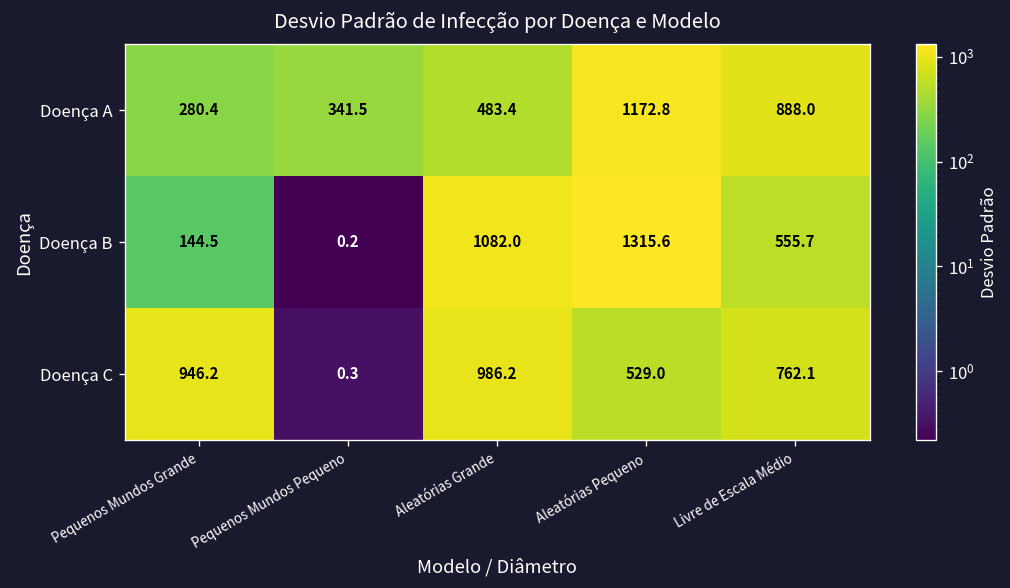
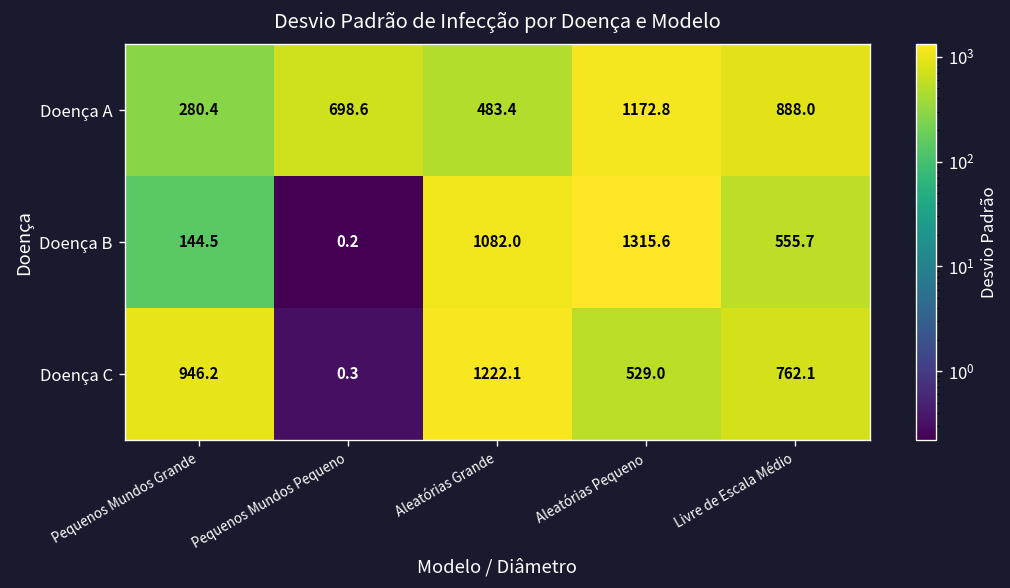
  {
    "Doença A": {
      "Pequenos Mundos Grande": 280.4,
-     "Pequenos Mundos Pequeno": 341.5,
+     "Pequenos Mundos Pequeno": 698.6,
      "Aleatórias Grande": 483.4,
      "Aleatórias Pequeno": 1172.8,
      "Livre de Escala Médio": 888.0
    },
    "Doença B": {
      "Pequenos Mundos Grande": 144.5,
      "Pequenos Mundos Pequeno": 0.2,
      "Aleatórias Grande": 1082.0,
      "Aleatórias Pequeno": 1315.6,
      "Livre de Escala Médio": 555.7
    },
    "Doença C": {
      "Pequenos Mundos Grande": 946.2,
      "Pequenos Mundos Pequeno": 0.3,
-     "Aleatórias Grande": 986.2,
+     "Aleatórias Grande": 1222.1,
      "Aleatórias Pequeno": 529.0,
      "Livre de Escala Médio": 762.1
    }
  }
